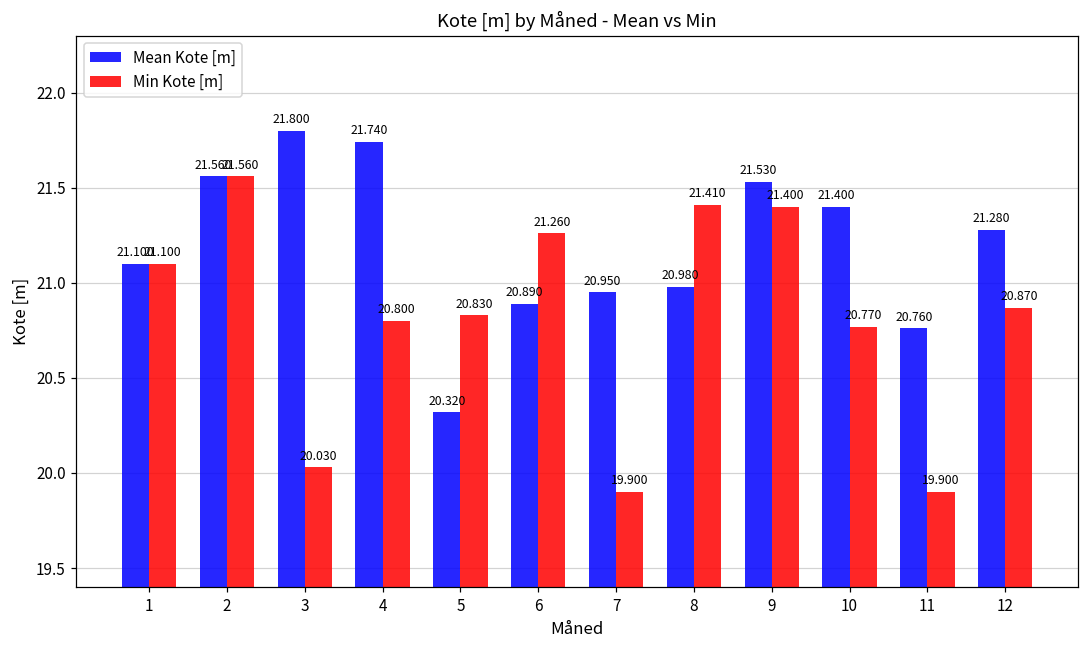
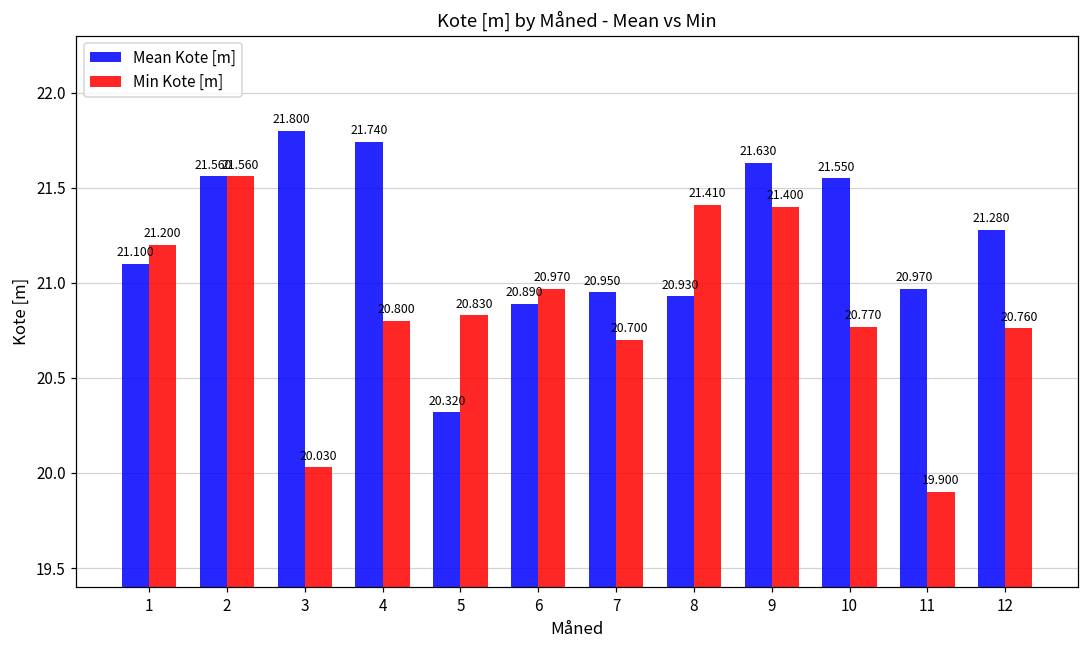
  {
    "Mean Kote [m]": {
      "1": 21.100,
      "3": 21.800,
      "4": 21.740,
      "5": 20.320,
      "6": 20.890,
      "7": 20.950,
-     "8": 20.980,
-     "9": 21.530,
-     "10": 21.400,
-     "11": 20.760,
+     "8": 20.930,
+     "9": 21.630,
+     "10": 21.550,
+     "11": 20.970,
      "12": 21.280
    },
    "Min Kote [m]": {
-     "1": 21.100,
+     "1": 21.200,
      "3": 20.030,
      "4": 20.800,
      "5": 20.830,
-     "6": 21.260,
-     "7": 19.900,
+     "6": 20.970,
+     "7": 20.700,
      "8": 21.410,
      "9": 21.400,
      "10": 20.770,
      "11": 19.900,
-     "12": 20.870
+     "12": 20.760
    }
  }
